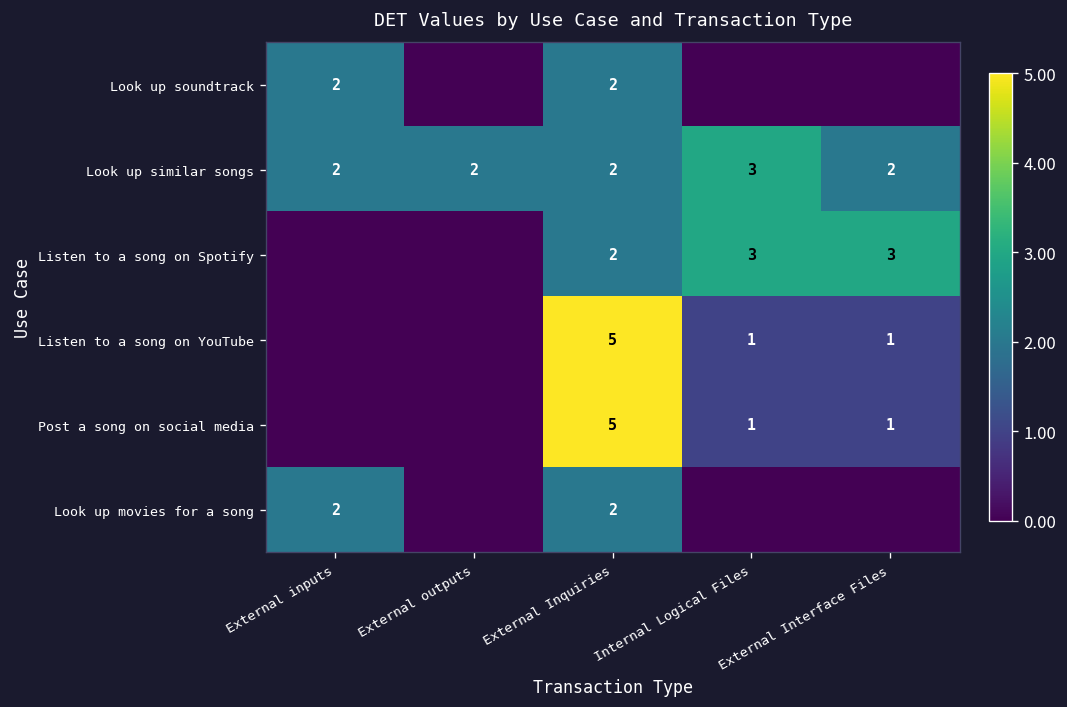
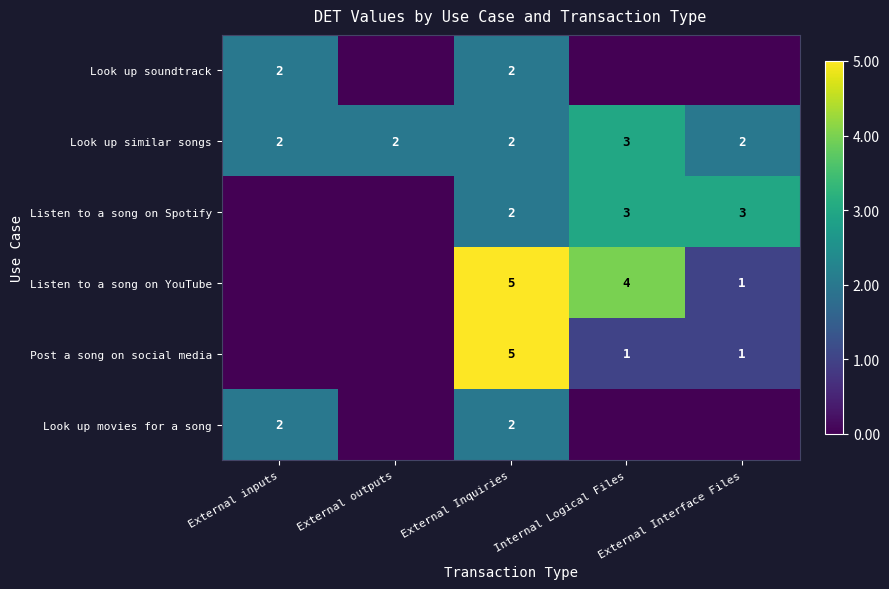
  {
    "Look up soundtrack": {
      "External inputs": 2,
      "External Inquiries": 2
    },
    "Look up similar songs": {
      "External inputs": 2,
      "External outputs": 2,
      "External Inquiries": 2,
      "Internal Logical Files": 3,
      "External Interface Files": 2
    },
    "Listen to a song on Spotify": {
      "External Inquiries": 2,
      "Internal Logical Files": 3,
      "External Interface Files": 3
    },
    "Listen to a song on YouTube": {
      "External Inquiries": 5,
-     "Internal Logical Files": 1,
+     "Internal Logical Files": 4,
      "External Interface Files": 1
    },
    "Post a song on social media": {
      "External Inquiries": 5,
      "Internal Logical Files": 1,
      "External Interface Files": 1
    },
    "Look up movies for a song": {
      "External inputs": 2,
      "External Inquiries": 2
    }
  }
